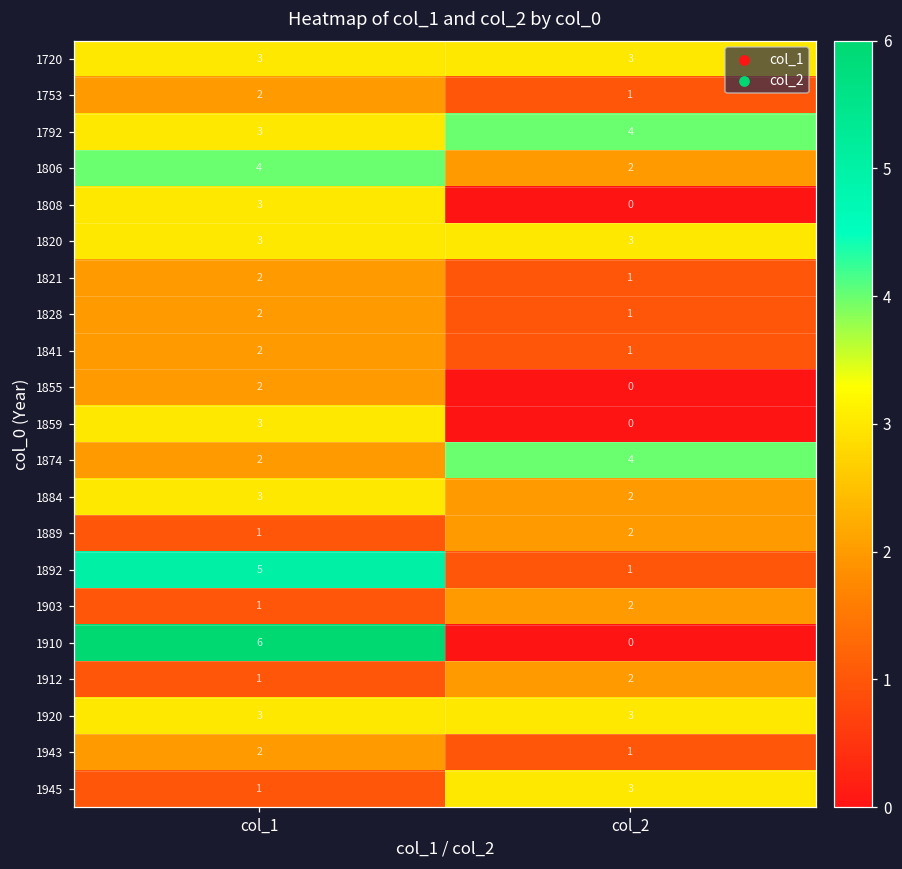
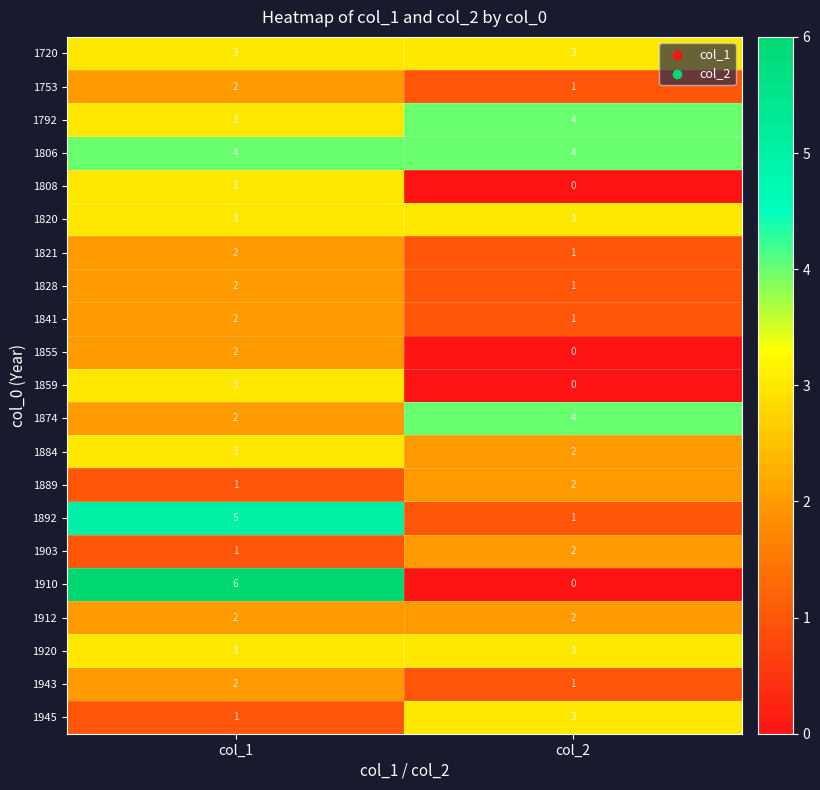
  {
    "1720": {
      "col_1": 3,
      "col_2": 3
    },
    "1753": {
      "col_1": 2,
      "col_2": 1
    },
    "1792": {
      "col_1": 3,
      "col_2": 4
    },
    "1806": {
      "col_1": 4,
-     "col_2": 2
+     "col_2": 4
    },
    "1808": {
      "col_1": 3,
      "col_2": 0
    },
    "1820": {
      "col_1": 3,
      "col_2": 3
    },
    "1821": {
      "col_1": 2,
      "col_2": 1
    },
    "1828": {
      "col_1": 2,
      "col_2": 1
    },
    "1841": {
      "col_1": 2,
      "col_2": 1
    },
    "1855": {
      "col_1": 2,
      "col_2": 0
    },
    "1859": {
      "col_1": 3,
      "col_2": 0
    },
    "1874": {
      "col_1": 2,
      "col_2": 4
    },
    "1884": {
      "col_1": 3,
      "col_2": 2
    },
    "1889": {
      "col_1": 1,
      "col_2": 2
    },
    "1892": {
      "col_1": 5,
      "col_2": 1
    },
    "1903": {
      "col_1": 1,
      "col_2": 2
    },
    "1910": {
      "col_1": 6,
      "col_2": 0
    },
    "1912": {
-     "col_1": 1,
+     "col_1": 2,
      "col_2": 2
    },
    "1920": {
      "col_1": 3,
      "col_2": 3
    },
    "1943": {
      "col_1": 2,
      "col_2": 1
    },
    "1945": {
      "col_1": 1,
      "col_2": 3
    }
  }
